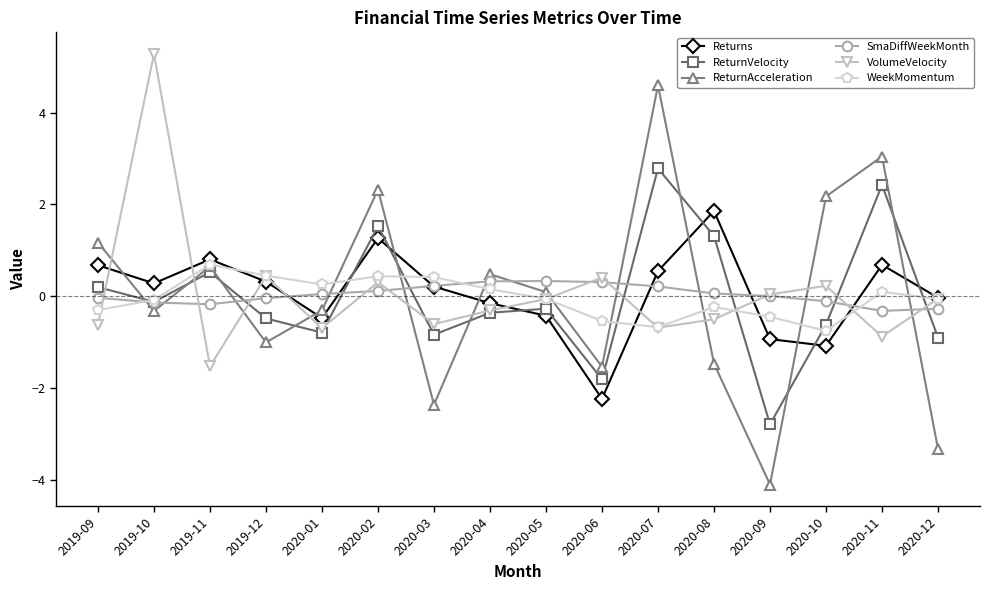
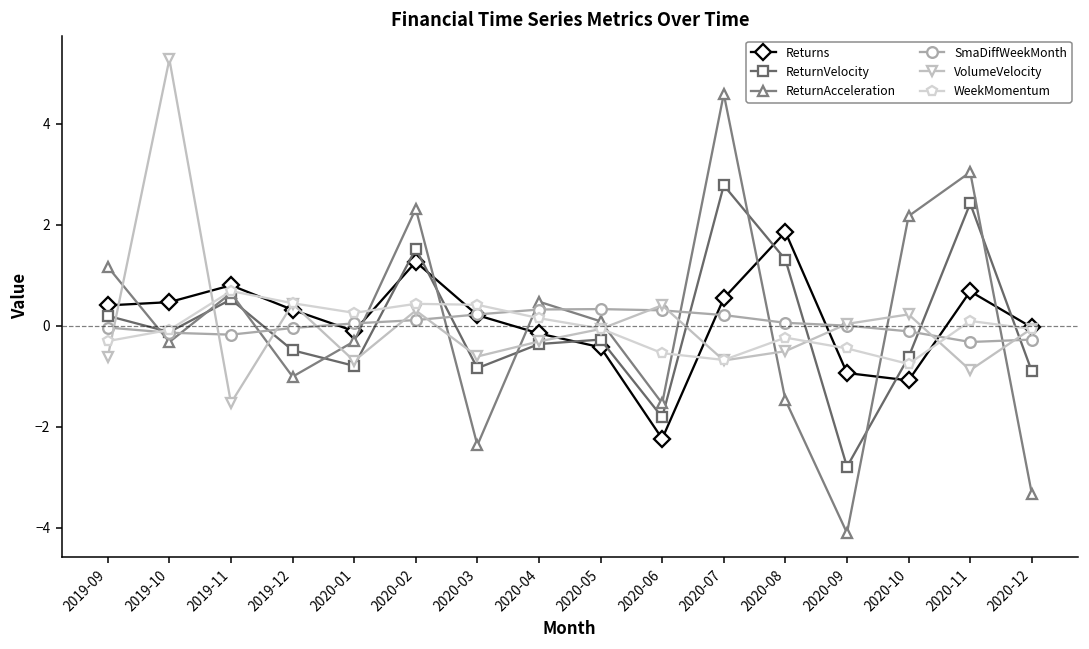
  {
    "Returns": {
-     "2019-09": 0.7,
-     "2019-10": 0.3,
+     "2019-09": 0.4,
+     "2019-10": 0.5,
      "2019-11": 0.8,
      "2019-12": 0.3,
-     "2020-01": -0.5,
+     "2020-01": -0.1,
      "2020-02": 1.3,
      "2020-04": -0.2,
      "2020-05": -0.4,
      "2020-06": -2.2,
      "2020-07": 0.5,
      "2020-08": 1.9,
      "2020-09": -0.9,
      "2020-10": -1.1,
      "2020-11": 0.7
    }
  }
